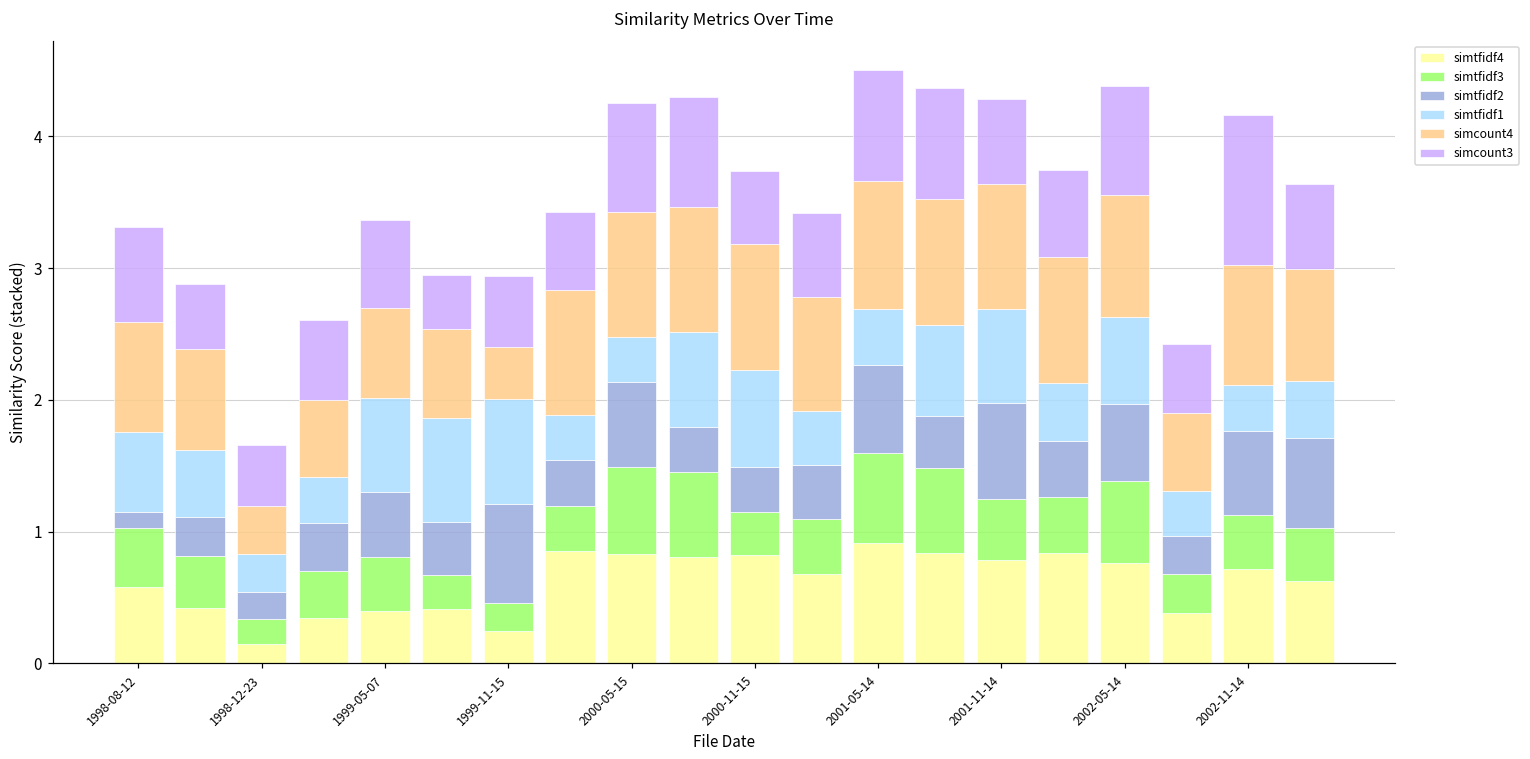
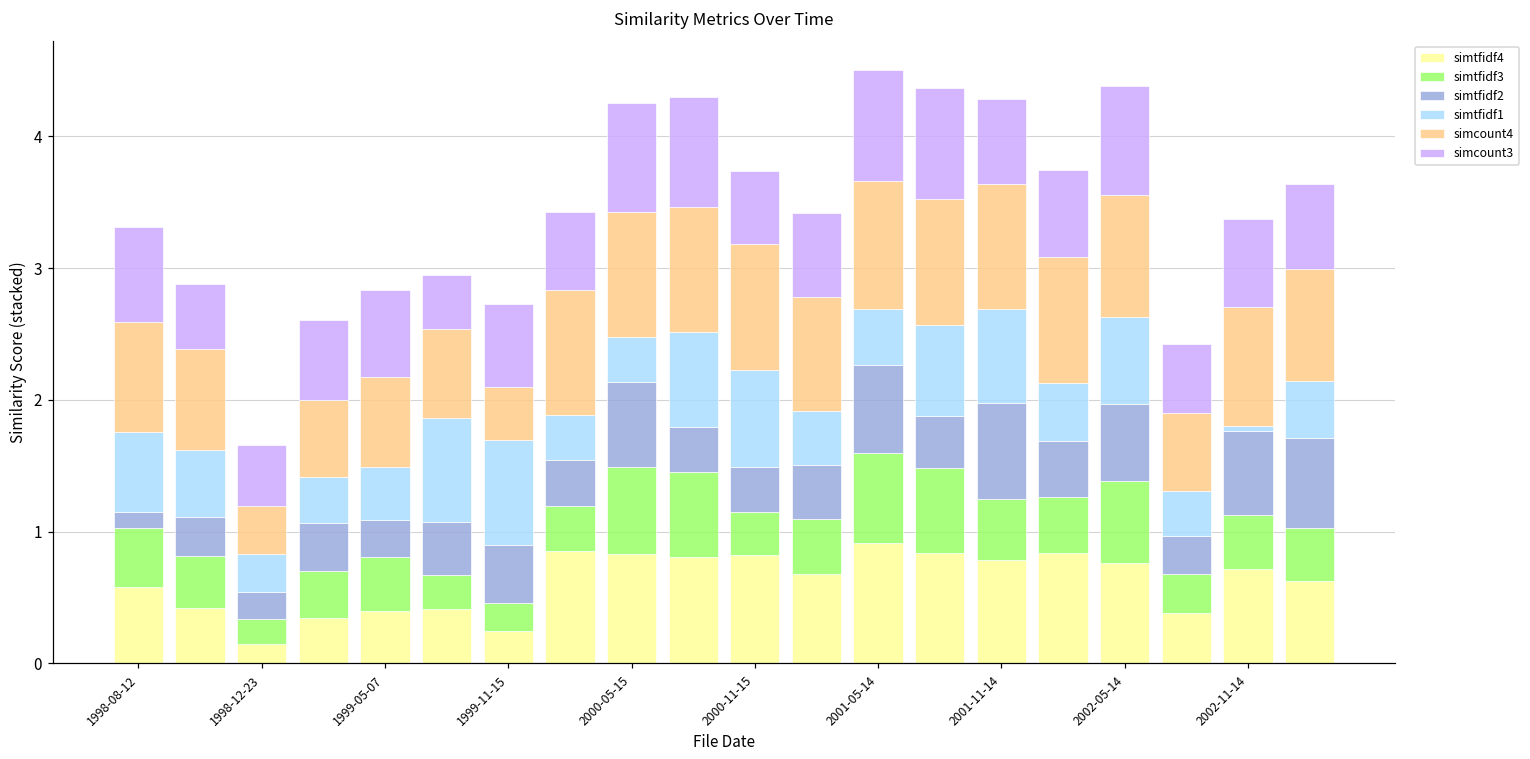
  {
    "simtfidf3": {
      "1998-08-12": 0.45,
      "1998-12-23": 0.19,
      "1999-05-07": 0.41,
      "1999-11-15": 0.22,
      "2000-05-15": 0.66,
      "2000-11-15": 0.32,
      "2001-05-14": 0.68,
      "2001-11-14": 0.46,
      "2002-05-14": 0.62,
      "2002-11-14": 0.41
    },
    "simtfidf2": {
      "1998-08-12": 0.12,
      "1998-12-23": 0.21,
-     "1999-05-07": 0.49,
-     "1999-11-15": 0.75,
+     "1999-05-07": 0.28,
+     "1999-11-15": 0.44,
      "2000-05-15": 0.64,
      "2000-11-15": 0.34,
      "2001-05-14": 0.67,
      "2001-11-14": 0.72,
      "2002-05-14": 0.58,
      "2002-11-14": 0.64
    },
    "simtfidf1": {
      "1998-08-12": 0.60,
      "1998-12-23": 0.28,
-     "1999-05-07": 0.72,
+     "1999-05-07": 0.40,
      "1999-11-15": 0.80,
      "2000-05-15": 0.34,
      "2000-11-15": 0.74,
      "2001-05-14": 0.42,
      "2001-11-14": 0.72,
      "2002-05-14": 0.66,
-     "2002-11-14": 0.35
+     "2002-11-14": 0.04
    },
    "simcount3": {
      "1998-08-12": 0.73,
      "1998-12-23": 0.46,
      "1999-05-07": 0.66,
-     "1999-11-15": 0.54,
+     "1999-11-15": 0.63,
      "2000-05-15": 0.83,
      "2000-11-15": 0.56,
      "2001-05-14": 0.84,
      "2001-11-14": 0.65,
      "2002-05-14": 0.83,
-     "2002-11-14": 1.14
+     "2002-11-14": 0.67
    }
  }
